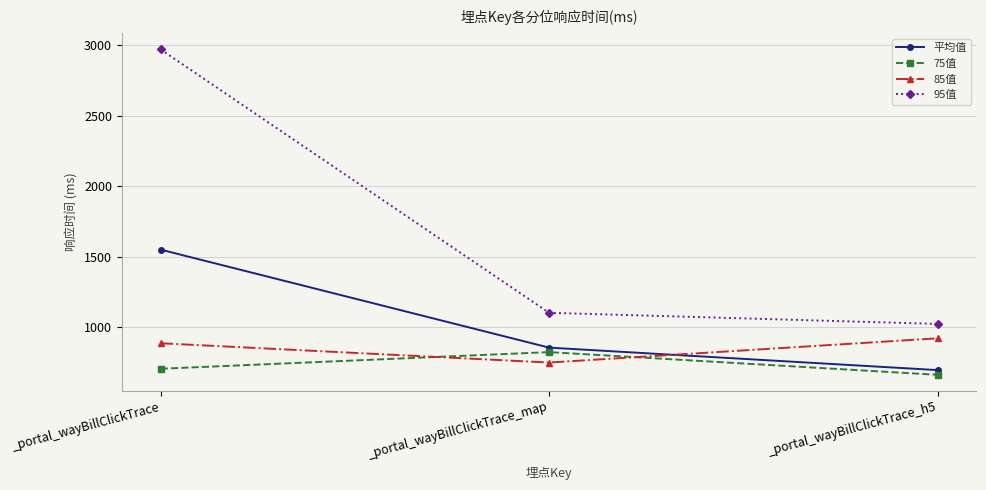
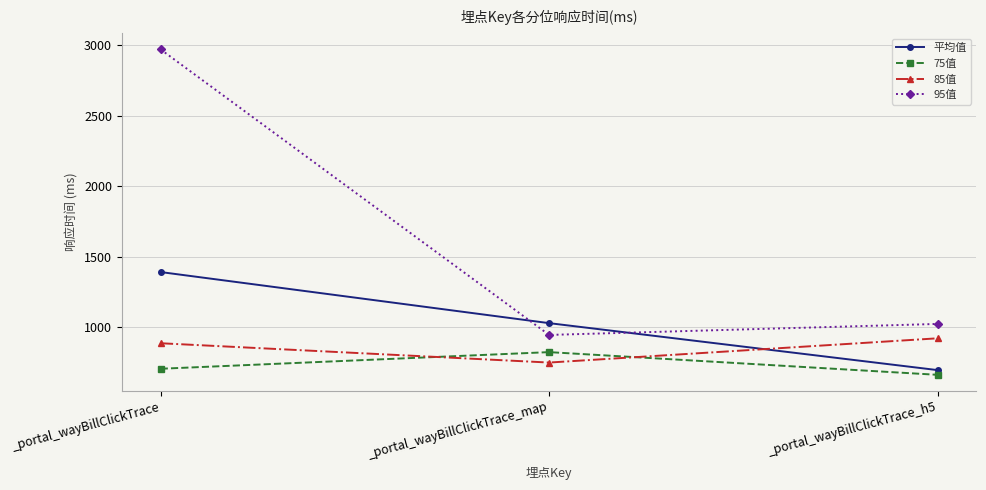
  {
    "平均值": {
-     "_portal_wayBillClickTrace": 1550,
-     "_portal_wayBillClickTrace_map": 850,
+     "_portal_wayBillClickTrace": 1390,
+     "_portal_wayBillClickTrace_map": 1030,
      "_portal_wayBillClickTrace_h5": 700
    },
    "75值": {
      "_portal_wayBillClickTrace": 710,
      "_portal_wayBillClickTrace_map": 820,
      "_portal_wayBillClickTrace_h5": 660
    },
    "85值": {
      "_portal_wayBillClickTrace": 890,
      "_portal_wayBillClickTrace_map": 750,
      "_portal_wayBillClickTrace_h5": 920
    },
    "95值": {
      "_portal_wayBillClickTrace": 2970,
-     "_portal_wayBillClickTrace_map": 1100,
+     "_portal_wayBillClickTrace_map": 950,
      "_portal_wayBillClickTrace_h5": 1020
    }
  }
